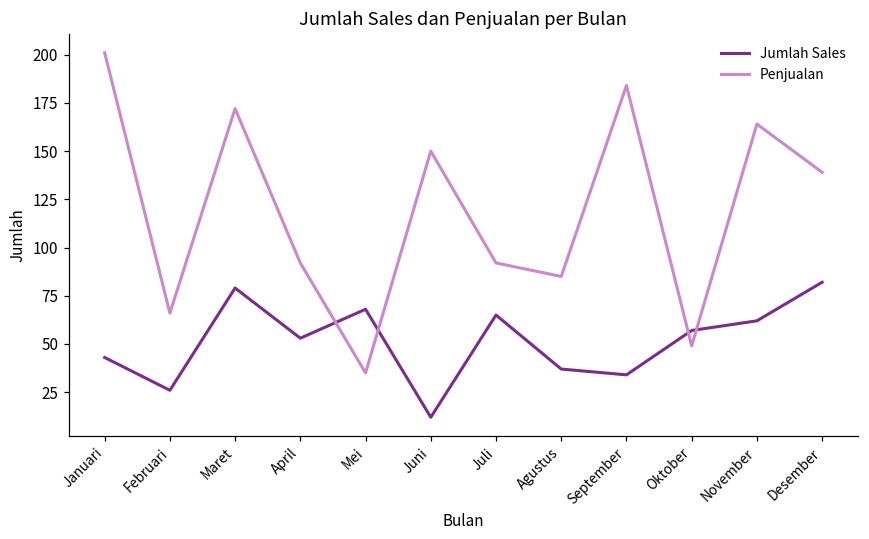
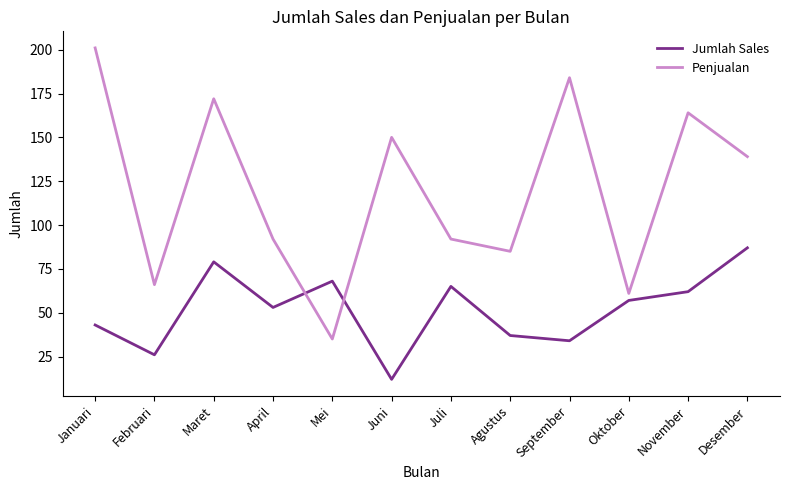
  {
    "Jumlah Sales": {
      "Januari": 43,
      "Februari": 26,
      "Maret": 79,
      "April": 53,
      "Mei": 68,
      "Juni": 12,
      "Juli": 65,
      "Agustus": 37,
      "September": 34,
      "Oktober": 57,
      "November": 62,
-     "Desember": 82
+     "Desember": 87
    },
    "Penjualan": {
      "Januari": 201,
      "Februari": 66,
      "Maret": 172,
      "April": 92,
      "Mei": 35,
      "Juni": 150,
      "Juli": 92,
      "Agustus": 85,
      "September": 184,
-     "Oktober": 49,
+     "Oktober": 61,
      "November": 164,
      "Desember": 139
    }
  }
